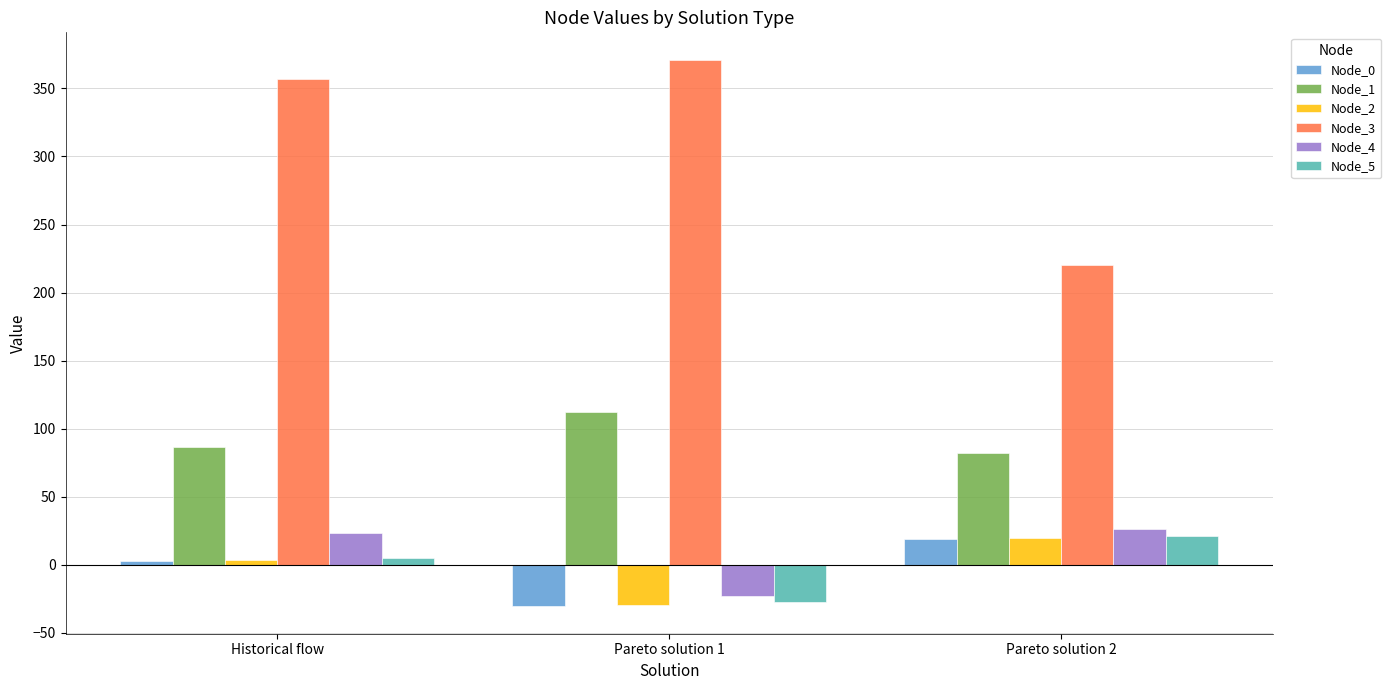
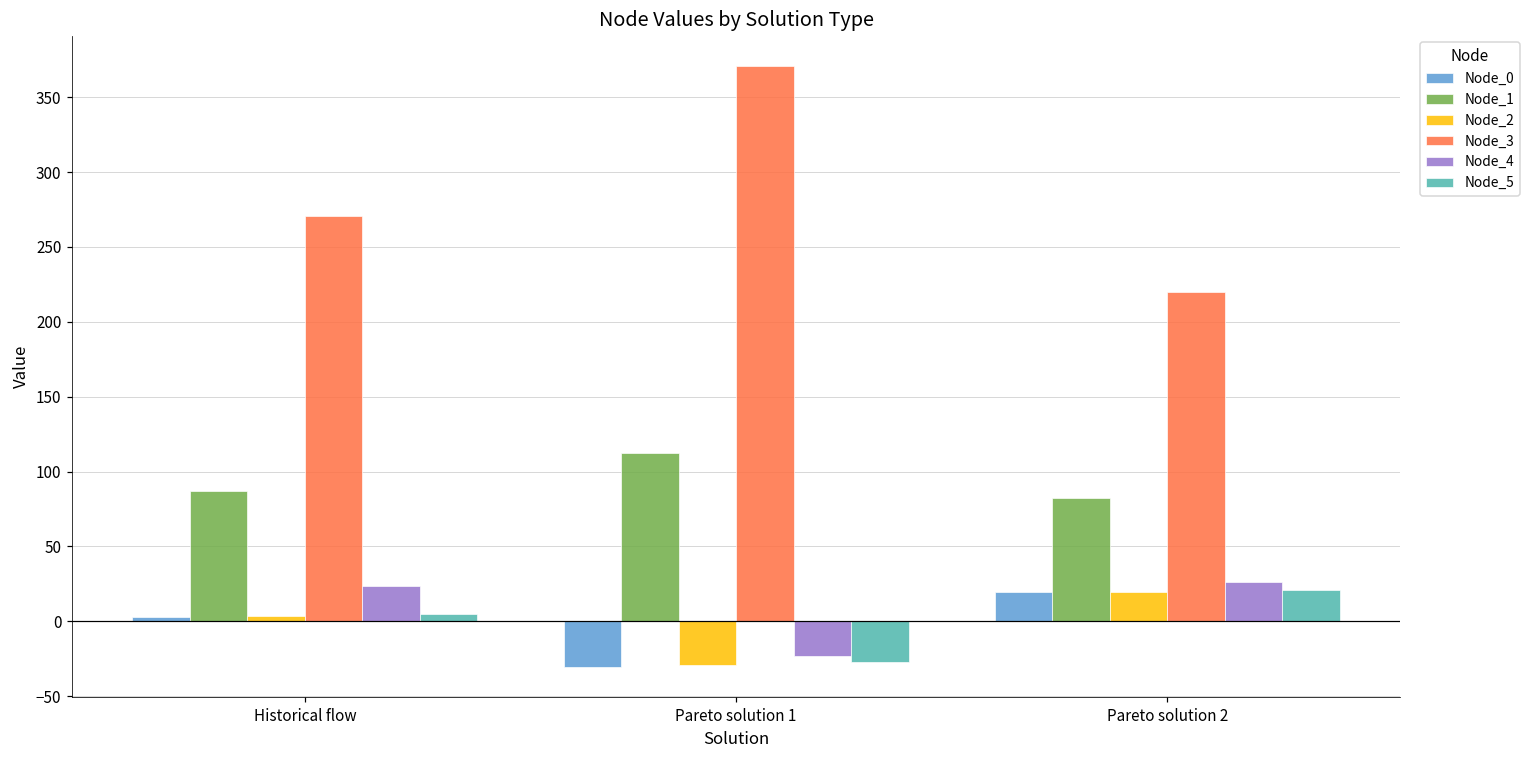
  {
    "Node_1": {
      "Historical flow": 87,
      "Pareto solution 1": 112,
      "Pareto solution 2": 82
    },
    "Node_2": {
      "Historical flow": 3,
      "Pareto solution 1": -29,
      "Pareto solution 2": 20
    },
    "Node_3": {
-     "Historical flow": 357,
+     "Historical flow": 270,
      "Pareto solution 1": 371,
      "Pareto solution 2": 220
    },
    "Node_4": {
      "Historical flow": 24,
      "Pareto solution 1": -23,
      "Pareto solution 2": 26
    }
  }
